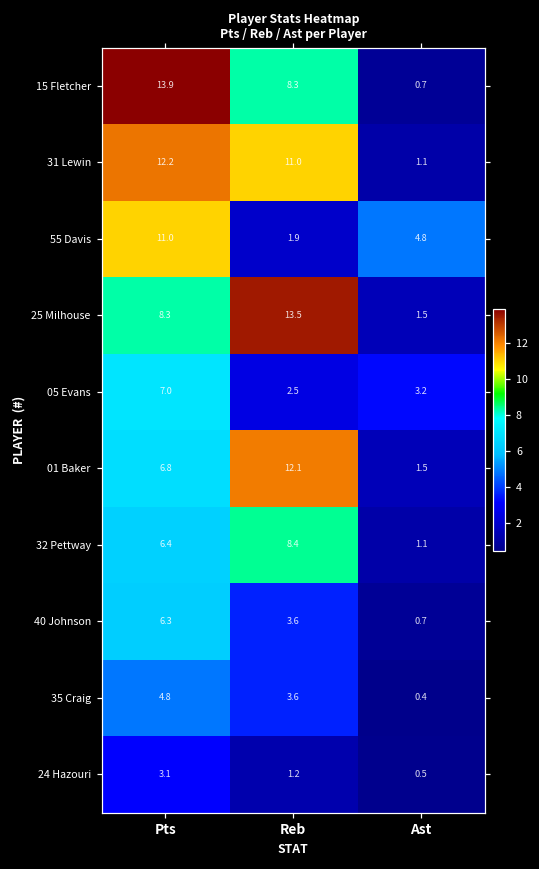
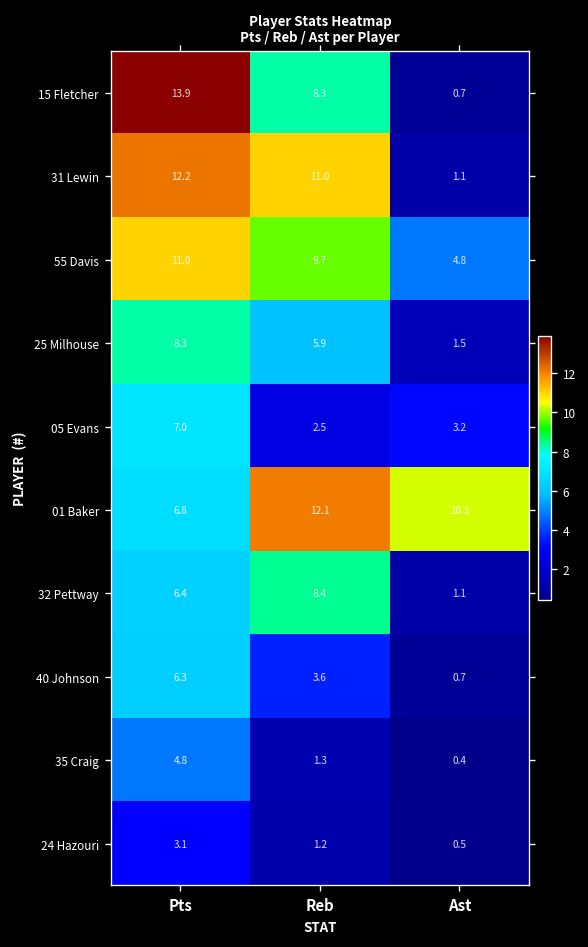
  {
    "15 Fletcher": {
      "Pts": 13.9,
      "Reb": 8.3,
      "Ast": 0.7
    },
    "31 Lewin": {
      "Pts": 12.2,
      "Reb": 11.0,
      "Ast": 1.1
    },
    "55 Davis": {
      "Pts": 11.0,
-     "Reb": 1.9,
+     "Reb": 9.7,
      "Ast": 4.8
    },
    "25 Milhouse": {
      "Pts": 8.3,
-     "Reb": 13.5,
+     "Reb": 5.9,
      "Ast": 1.5
    },
    "05 Evans": {
      "Pts": 7.0,
      "Reb": 2.5,
      "Ast": 3.2
    },
    "01 Baker": {
      "Pts": 6.8,
      "Reb": 12.1,
-     "Ast": 1.5
+     "Ast": 10.3
    },
    "32 Pettway": {
      "Pts": 6.4,
      "Reb": 8.4,
      "Ast": 1.1
    },
    "40 Johnson": {
      "Pts": 6.3,
      "Reb": 3.6,
      "Ast": 0.7
    },
    "35 Craig": {
      "Pts": 4.8,
-     "Reb": 3.6,
+     "Reb": 1.3,
      "Ast": 0.4
    },
    "24 Hazouri": {
      "Pts": 3.1,
      "Reb": 1.2,
      "Ast": 0.5
    }
  }
